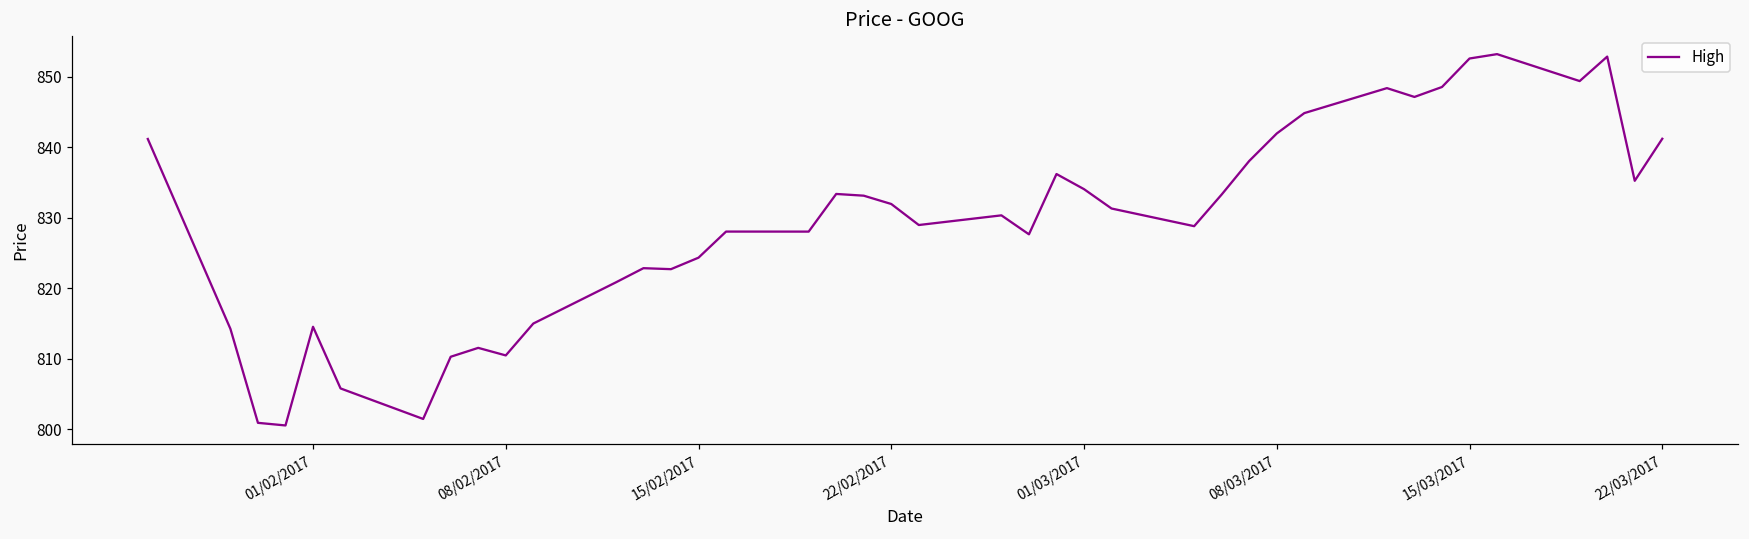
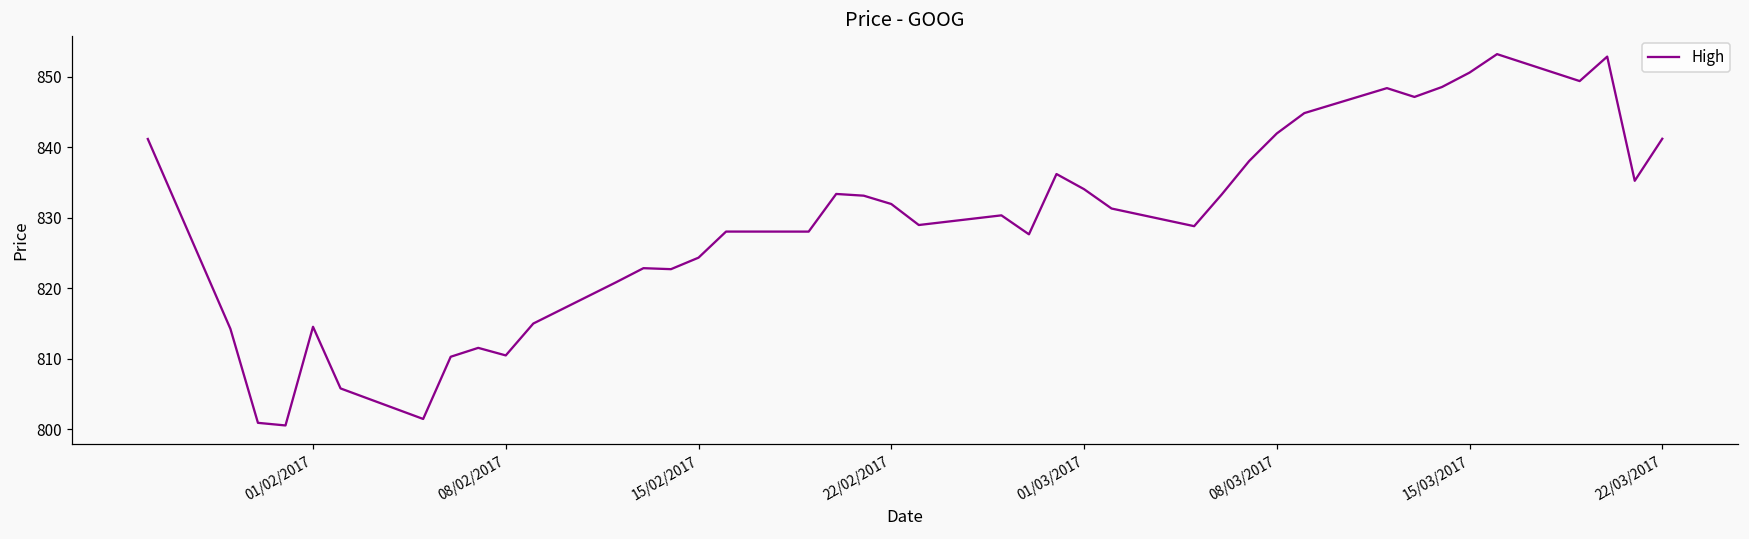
  {
    "01/02/2017": 815,
    "08/02/2017": 810,
    "15/02/2017": 824,
    "22/02/2017": 832,
    "01/03/2017": 834,
    "08/03/2017": 842,
-   "15/03/2017": 853,
+   "15/03/2017": 851,
    "22/03/2017": 841
  }
